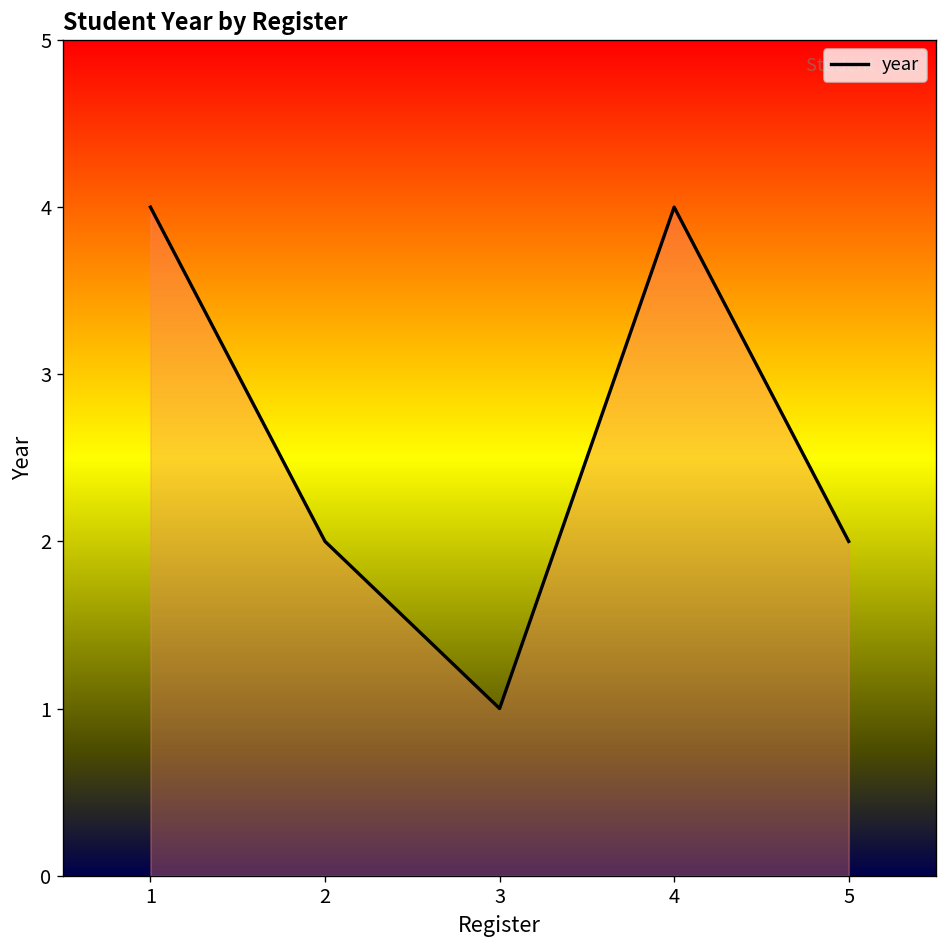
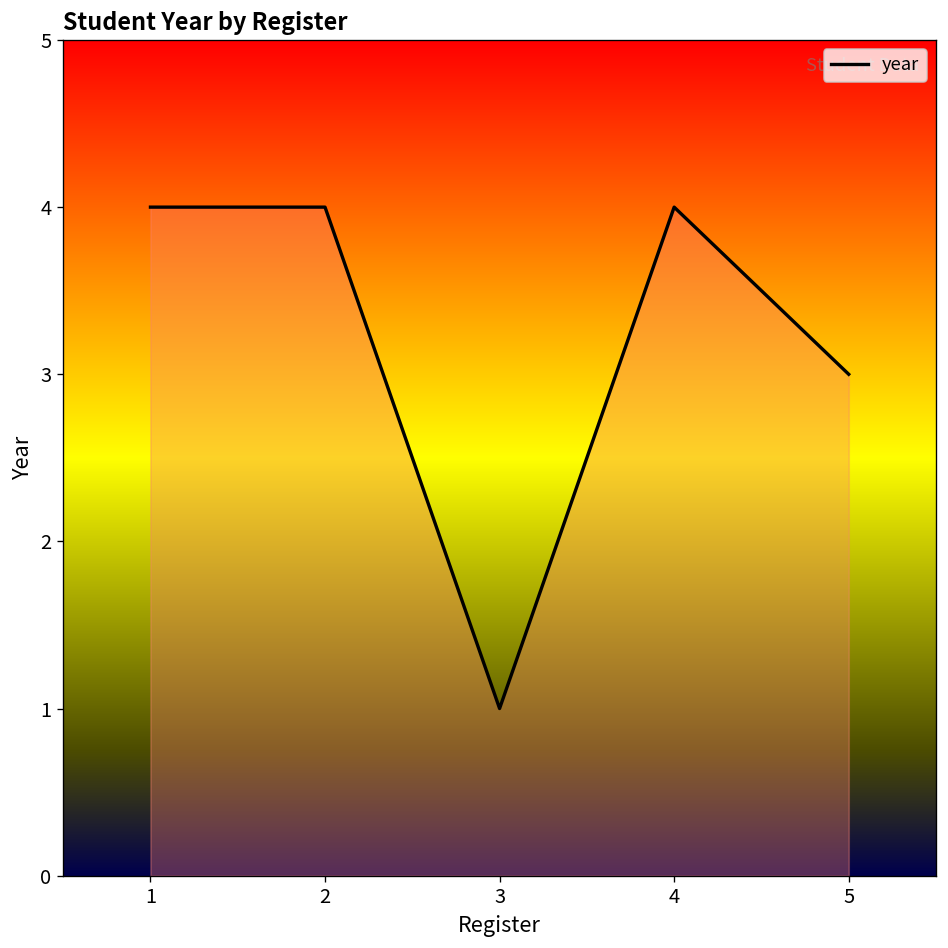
  {
    "1": 4,
-   "2": 2,
+   "2": 4,
    "3": 1,
    "4": 4,
-   "5": 2
+   "5": 3
  }
